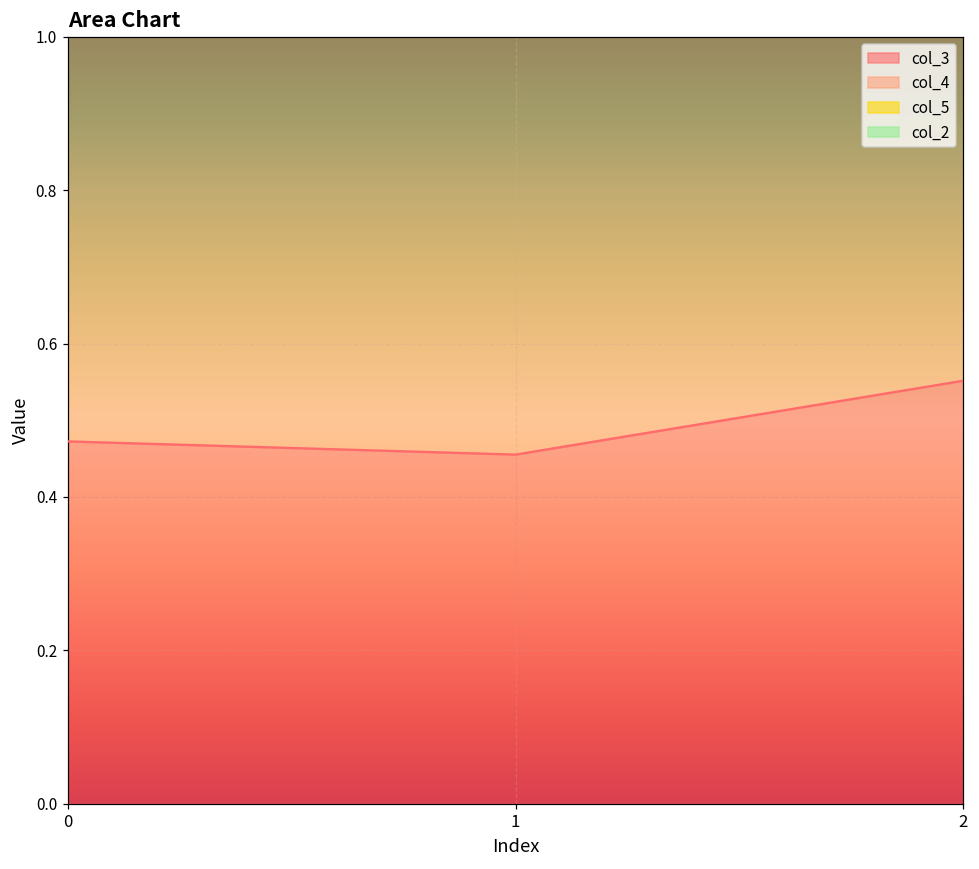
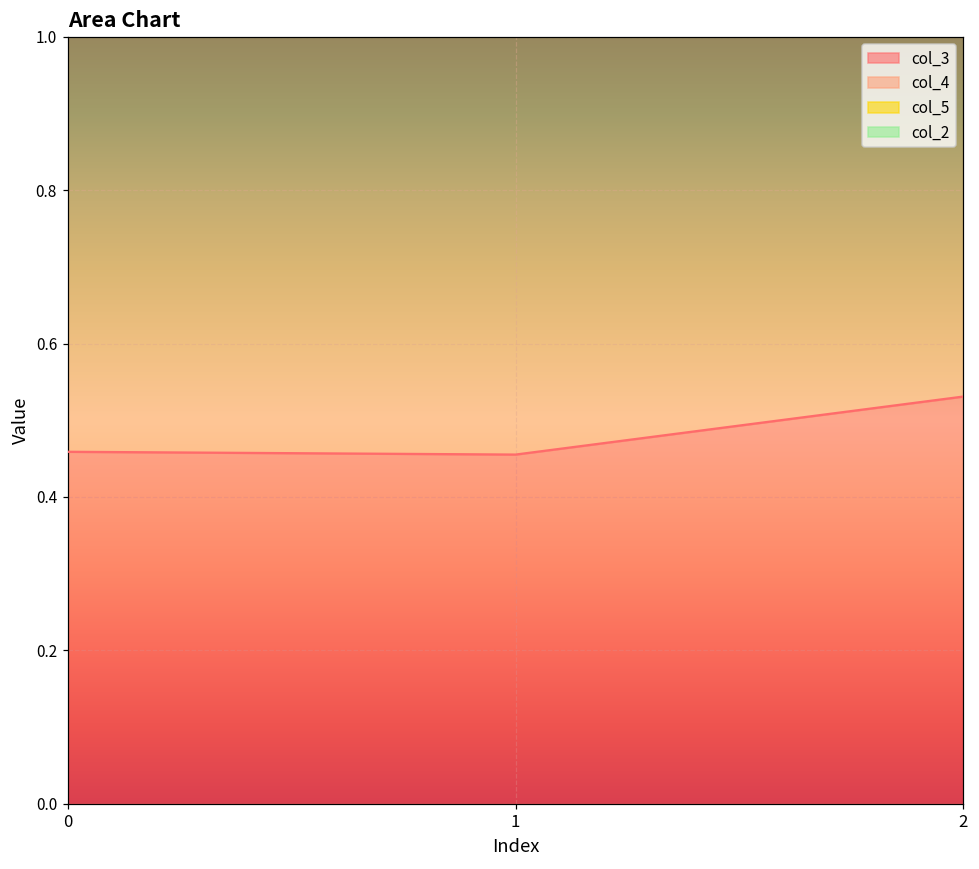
  {
    "col_3": {
-     "0": 0.47,
+     "0": 0.46,
      "1": 0.46,
-     "2": 0.55
+     "2": 0.53
    }
  }
